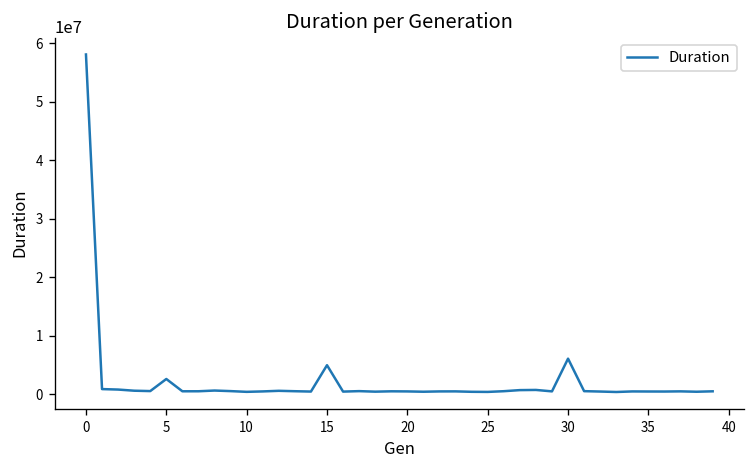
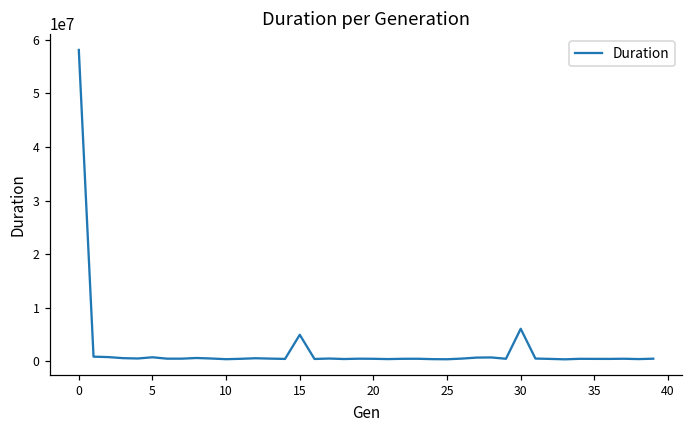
  {
    "0": 58000000,
-   "5": 3000000,
+   "5": 1000000,
    "10": 0,
    "15": 5000000,
    "20": 0,
    "25": 0,
    "30": 6000000,
    "35": 0
  }
